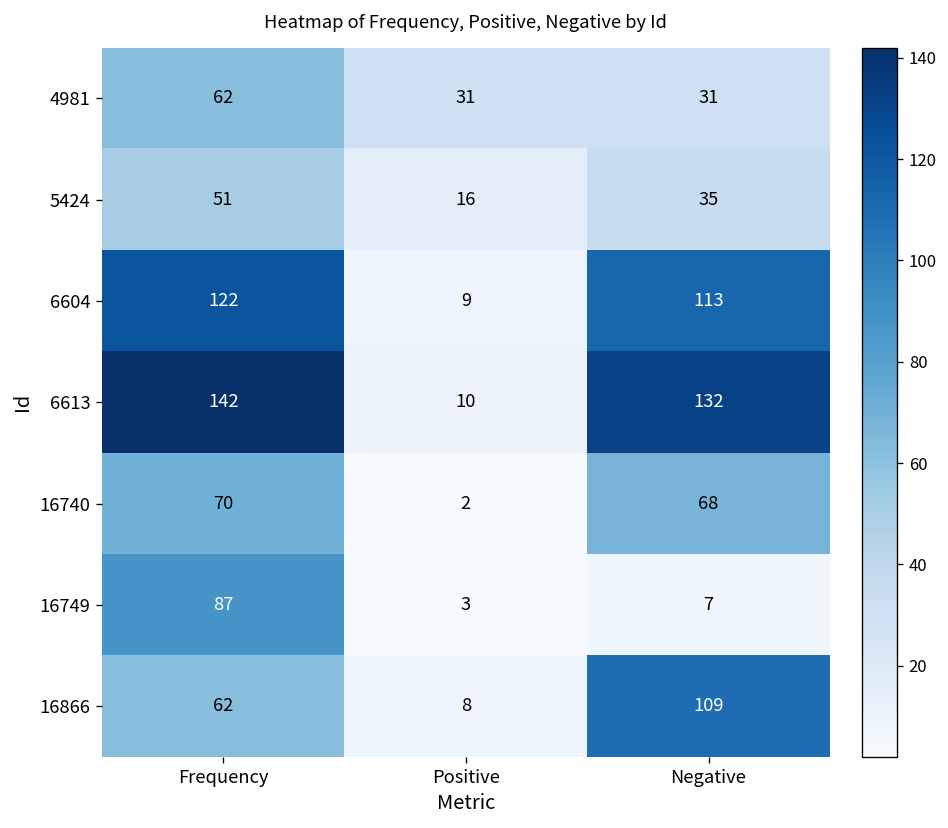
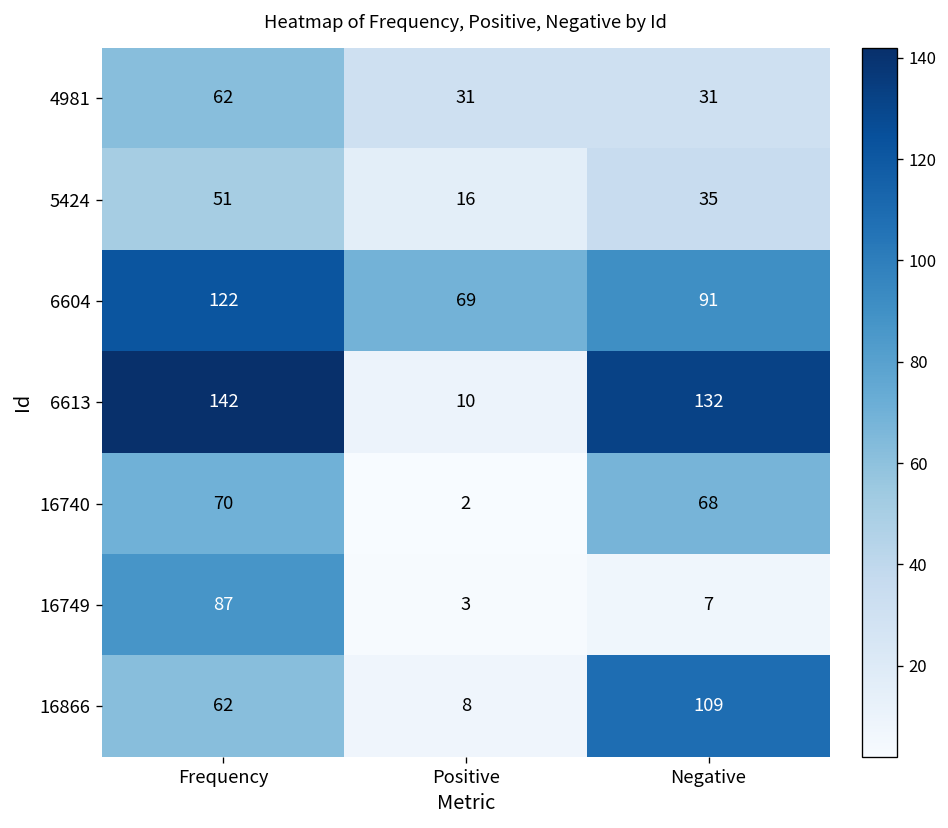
  {
    "4981": {
      "Frequency": 62,
      "Positive": 31,
      "Negative": 31
    },
    "5424": {
      "Frequency": 51,
      "Positive": 16,
      "Negative": 35
    },
    "6604": {
      "Frequency": 122,
-     "Positive": 9,
-     "Negative": 113
+     "Positive": 69,
+     "Negative": 91
    },
    "6613": {
      "Frequency": 142,
      "Positive": 10,
      "Negative": 132
    },
    "16740": {
      "Frequency": 70,
      "Positive": 2,
      "Negative": 68
    },
    "16749": {
      "Frequency": 87,
      "Positive": 3,
      "Negative": 7
    },
    "16866": {
      "Frequency": 62,
      "Positive": 8,
      "Negative": 109
    }
  }
